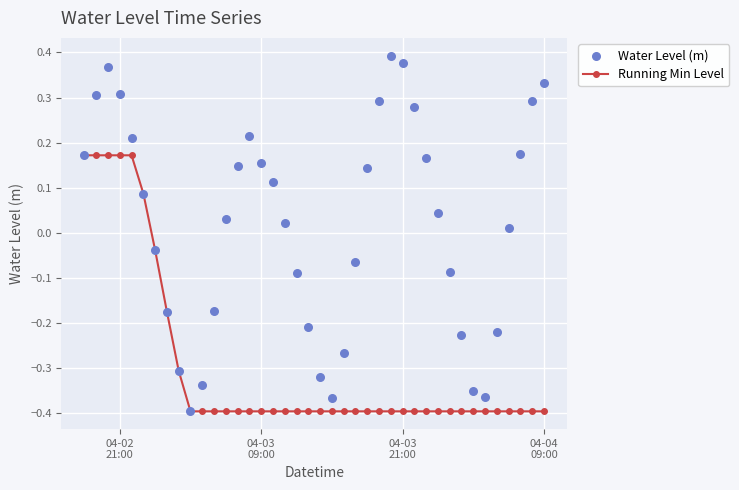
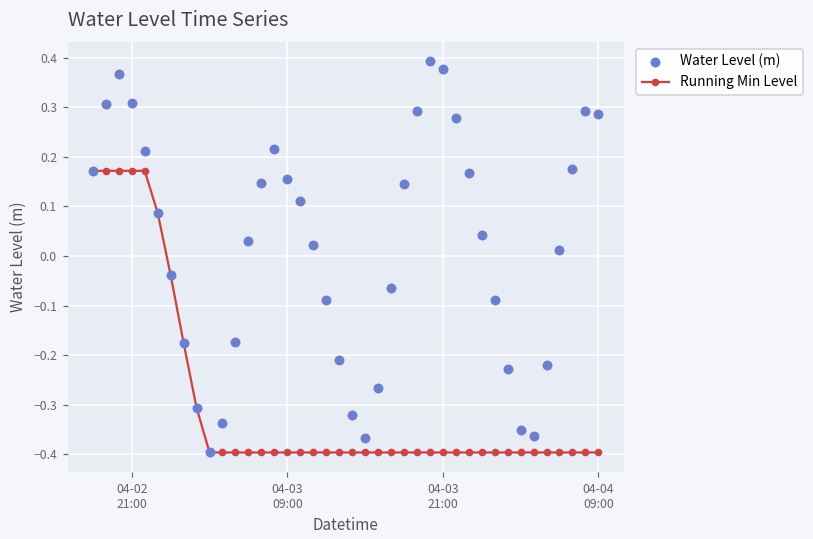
  {
    "Running Min Level": {
      "04-02 21:00": 0.17,
      "04-03 09:00": -0.40,
      "04-03 21:00": -0.40,
      "04-04 09:00": -0.40
    },
    "Water Level (m)": {
-     "04-04 09:00": 0.33
+     "04-04 09:00": 0.29
    }
  }
